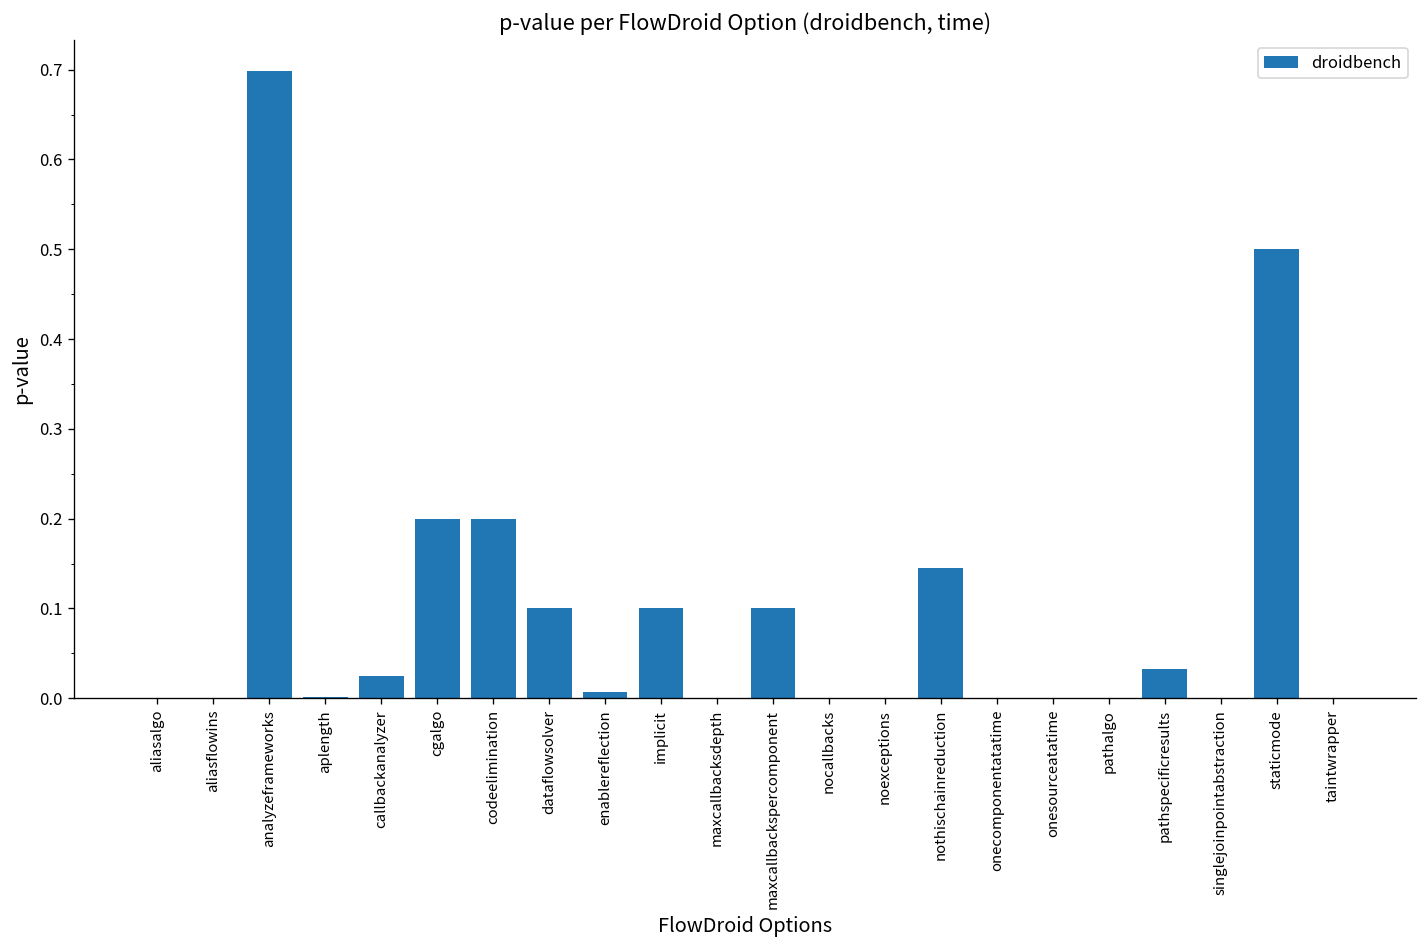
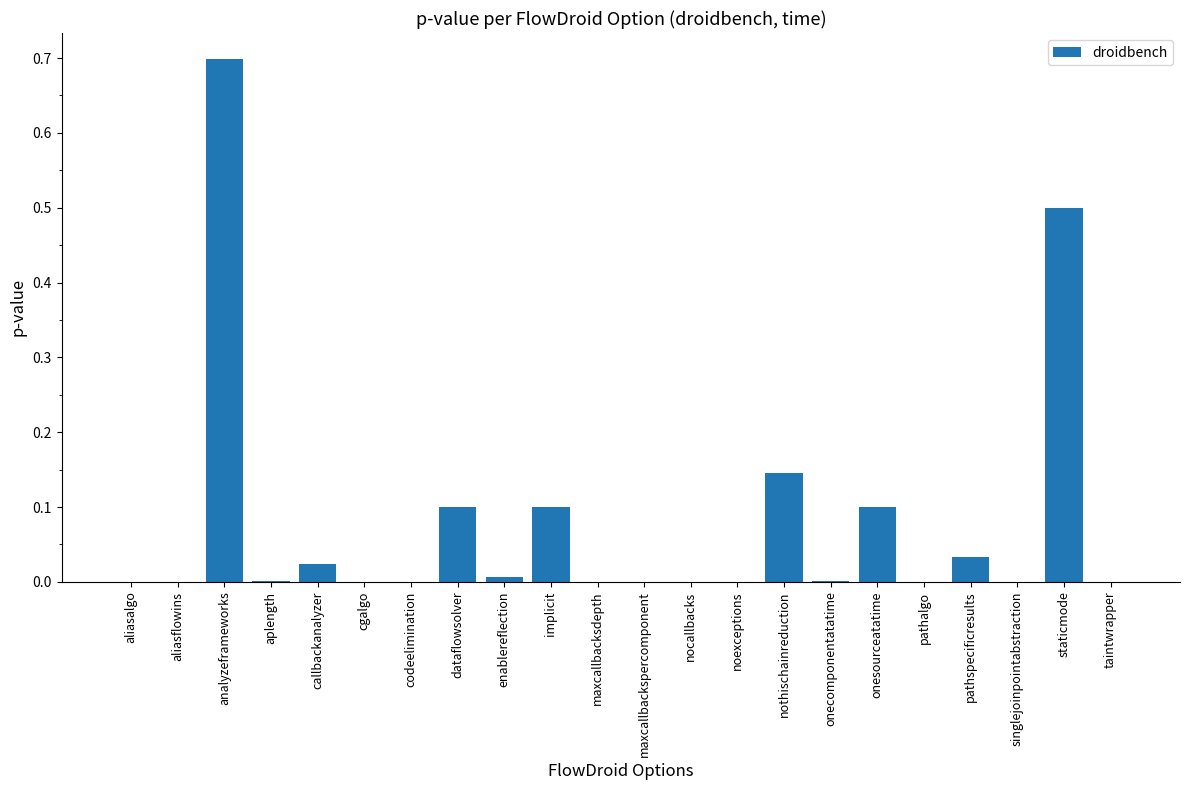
  {
    "aliasalgo": 0.0,
    "aliasflowins": 0.0,
    "analyzeframeworks": 0.7,
    "callbackanalyzer": 0.02,
-   "cgalgo": 0.2,
-   "codeelimination": 0.2,
+   "cgalgo": 0.0,
+   "codeelimination": 0.0,
    "dataflowsolver": 0.1,
    "enablereflection": 0.01,
    "implicit": 0.1,
    "maxcallbacksdepth": 0.0,
-   "maxcallbackspercomponent": 0.1,
+   "maxcallbackspercomponent": 0.0,
    "nocallbacks": 0.0,
    "noexceptions": 0.0,
    "nothischainreduction": 0.15,
-   "onesourceatatime": 0.0,
+   "onesourceatatime": 0.1,
    "pathalgo": 0.0,
    "pathspecificresults": 0.03,
    "staticmode": 0.5,
    "taintwrapper": 0.0
  }
